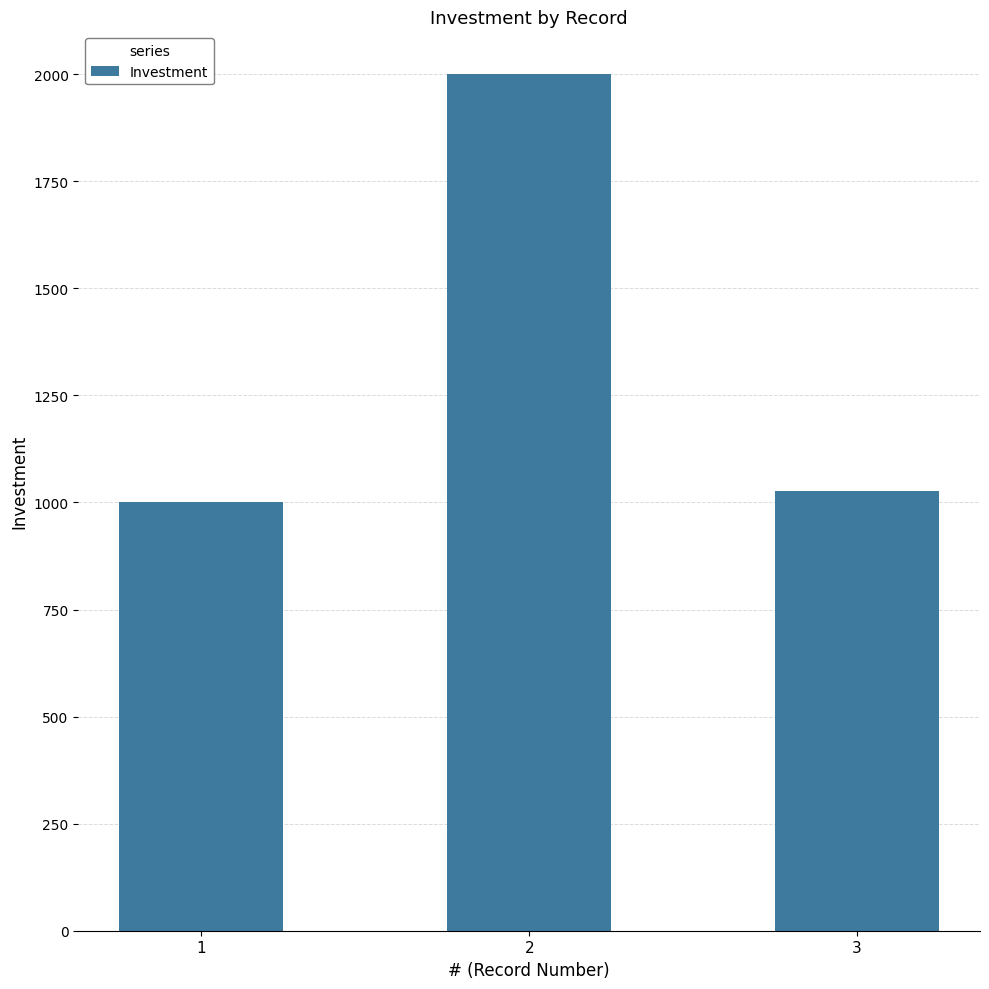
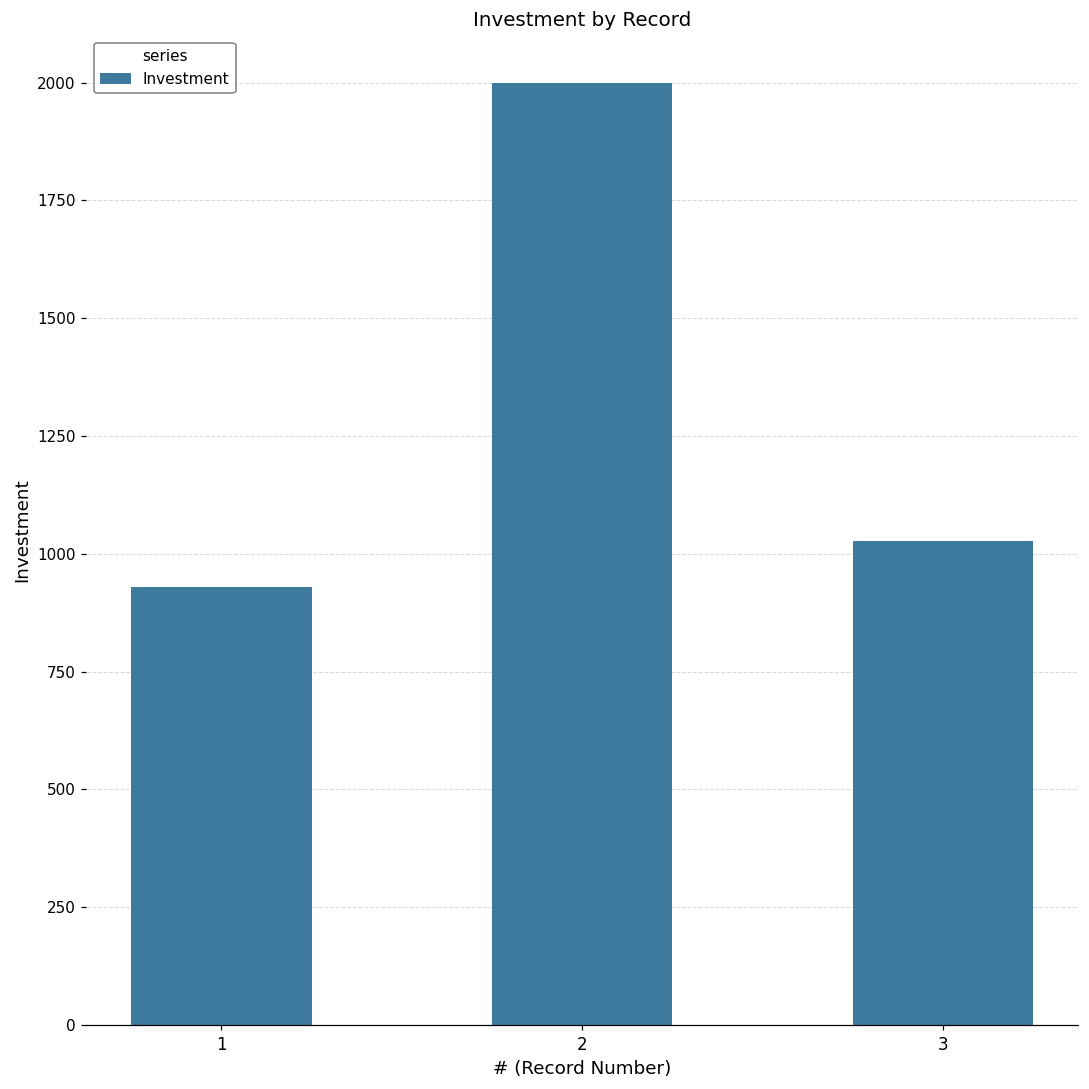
  {
-   "1": 1000,
+   "1": 930,
    "2": 2000,
    "3": 1030
  }
